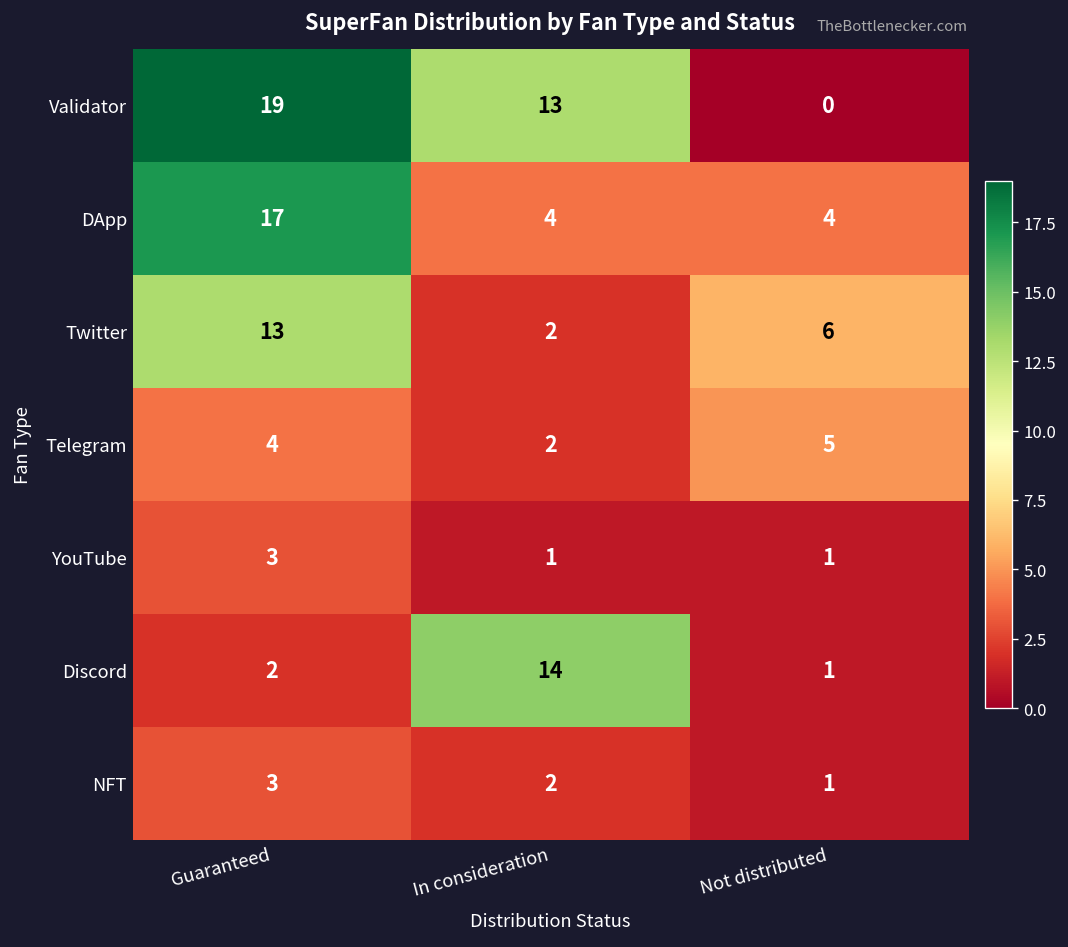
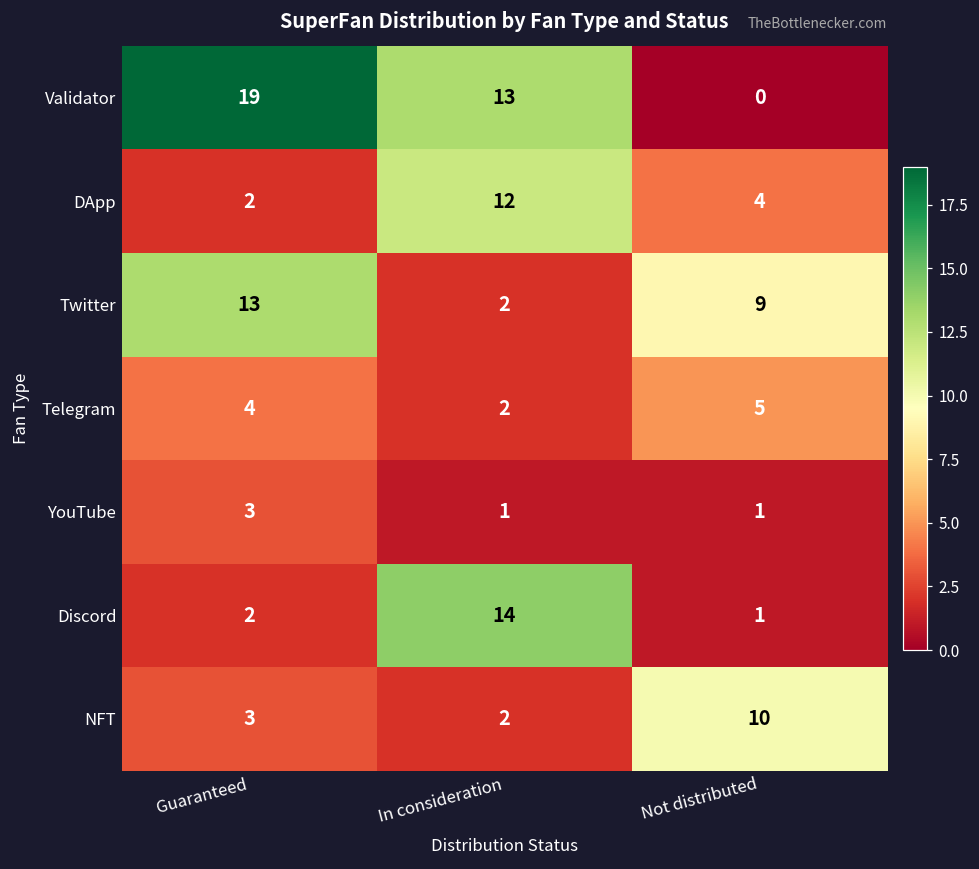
  {
    "Validator": {
      "Guaranteed": 19,
      "In consideration": 13,
      "Not distributed": 0
    },
    "DApp": {
-     "Guaranteed": 17,
-     "In consideration": 4,
+     "Guaranteed": 2,
+     "In consideration": 12,
      "Not distributed": 4
    },
    "Twitter": {
      "Guaranteed": 13,
      "In consideration": 2,
-     "Not distributed": 6
+     "Not distributed": 9
    },
    "Telegram": {
      "Guaranteed": 4,
      "In consideration": 2,
      "Not distributed": 5
    },
    "YouTube": {
      "Guaranteed": 3,
      "In consideration": 1,
      "Not distributed": 1
    },
    "Discord": {
      "Guaranteed": 2,
      "In consideration": 14,
      "Not distributed": 1
    },
    "NFT": {
      "Guaranteed": 3,
      "In consideration": 2,
-     "Not distributed": 1
+     "Not distributed": 10
    }
  }
